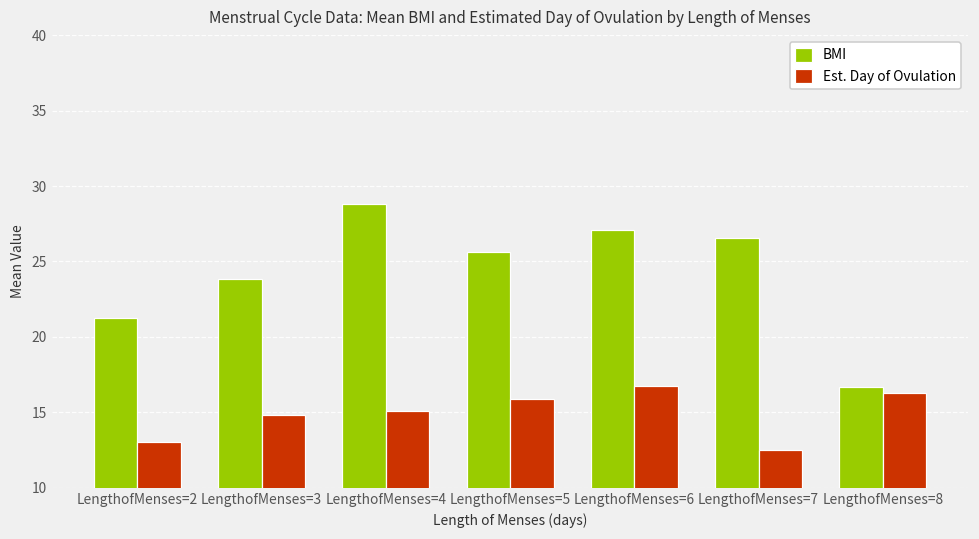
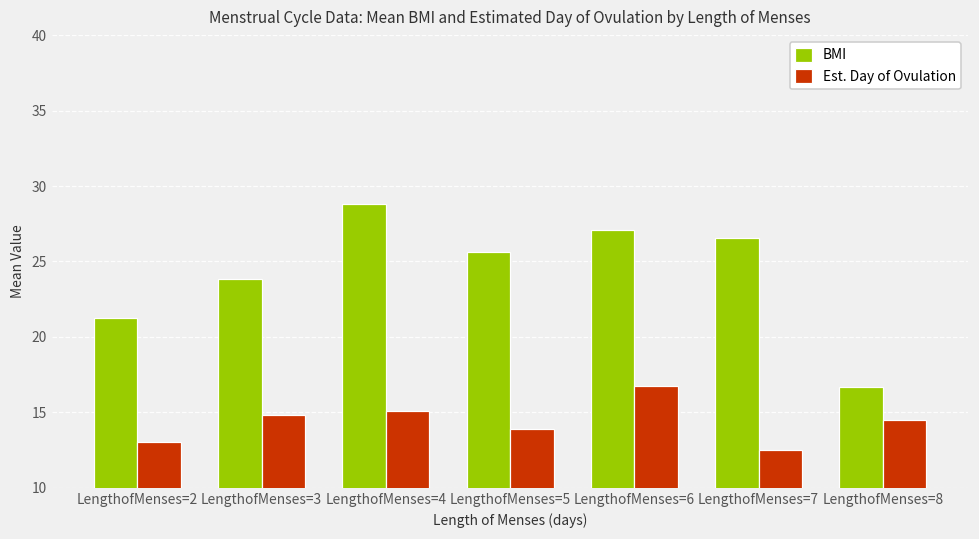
  {
    "BMI": {
      "LengthofMenses=2": 21.3,
      "LengthofMenses=3": 23.9,
      "LengthofMenses=4": 28.8,
      "LengthofMenses=5": 25.6,
      "LengthofMenses=6": 27.1,
      "LengthofMenses=7": 26.6,
      "LengthofMenses=8": 16.7
    },
    "Est. Day of Ovulation": {
      "LengthofMenses=2": 13.0,
      "LengthofMenses=3": 14.8,
      "LengthofMenses=4": 15.1,
-     "LengthofMenses=5": 15.9,
+     "LengthofMenses=5": 13.9,
      "LengthofMenses=6": 16.7,
      "LengthofMenses=7": 12.5,
-     "LengthofMenses=8": 16.3
+     "LengthofMenses=8": 14.5
    }
  }
